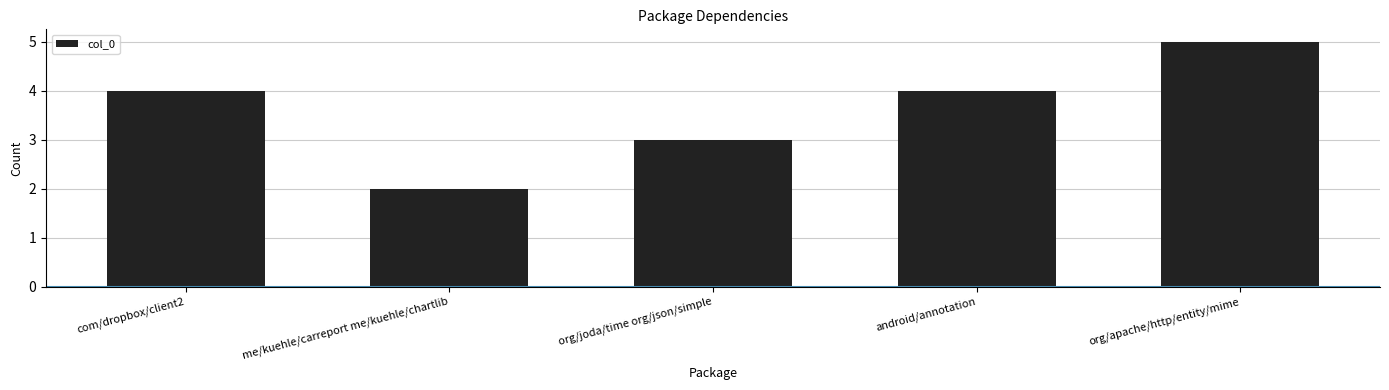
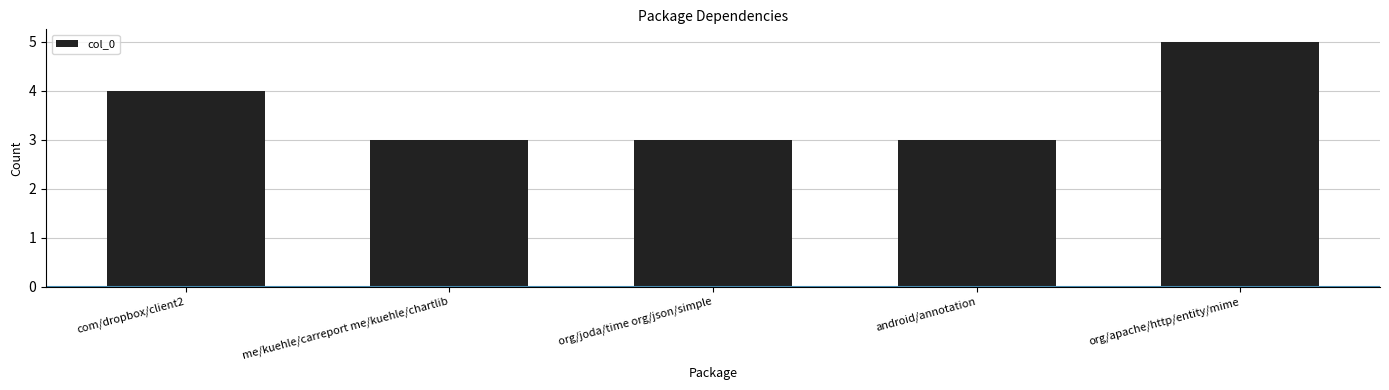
  {
    "com/dropbox/client2": 4,
-   "me/kuehle/carreport me/kuehle/chartlib": 2,
+   "me/kuehle/carreport me/kuehle/chartlib": 3,
    "org/joda/time org/json/simple": 3,
-   "android/annotation": 4,
+   "android/annotation": 3,
    "org/apache/http/entity/mime": 5
  }
